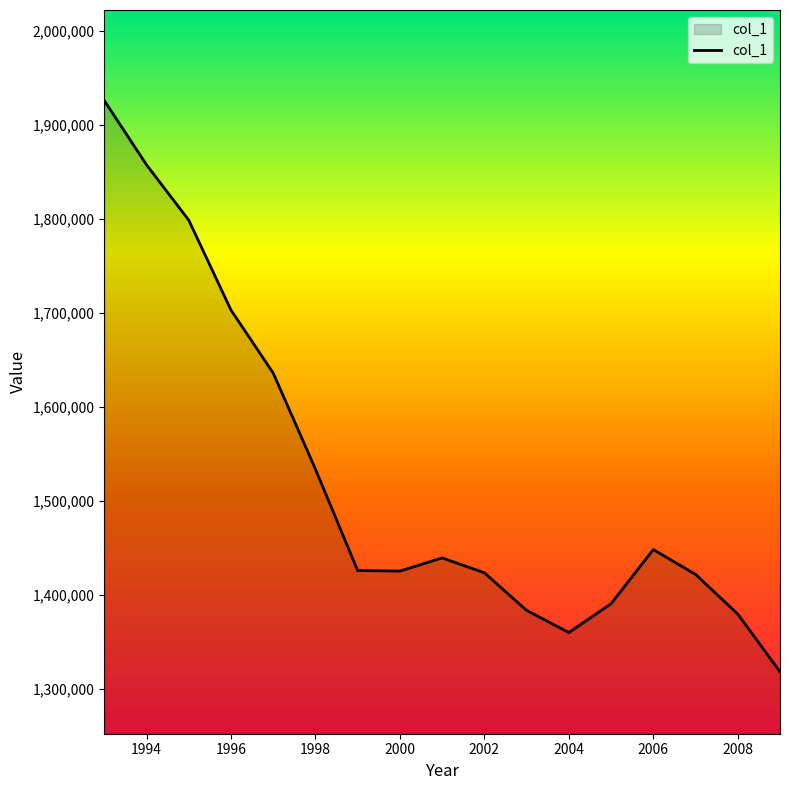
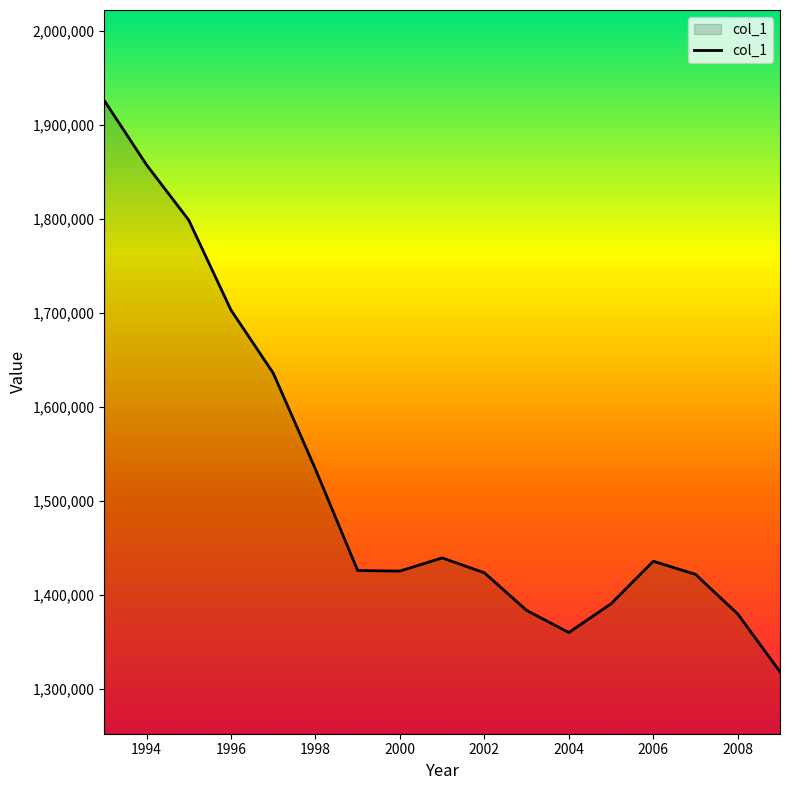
  {
    "1994": "1,860,000",
    "1996": "1,700,000",
    "1998": "1,530,000",
    "2000": "1,430,000",
    "2002": "1,420,000",
    "2004": "1,360,000",
-   "2006": "1,450,000",
+   "2006": "1,440,000",
    "2008": "1,380,000"
  }
